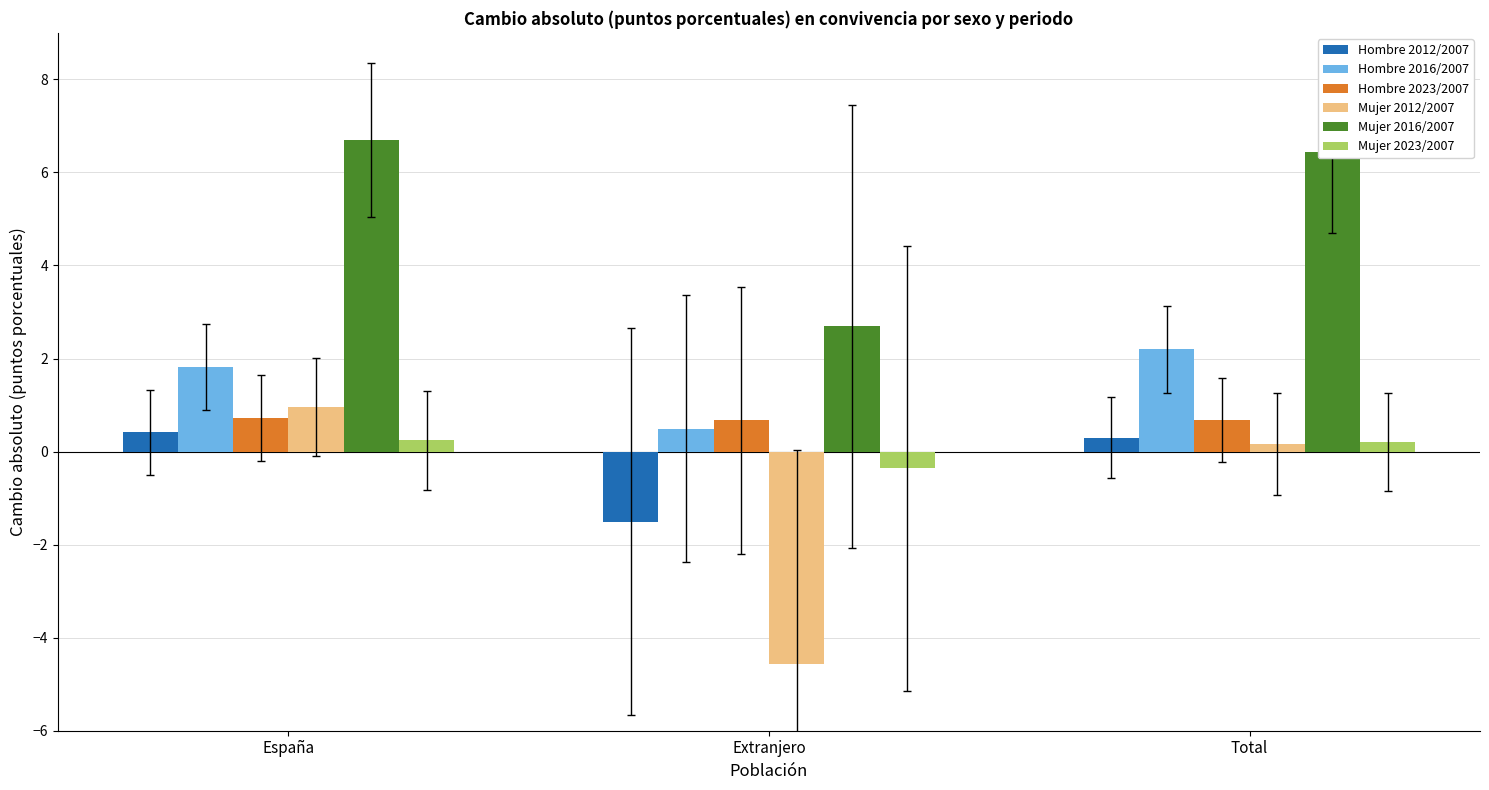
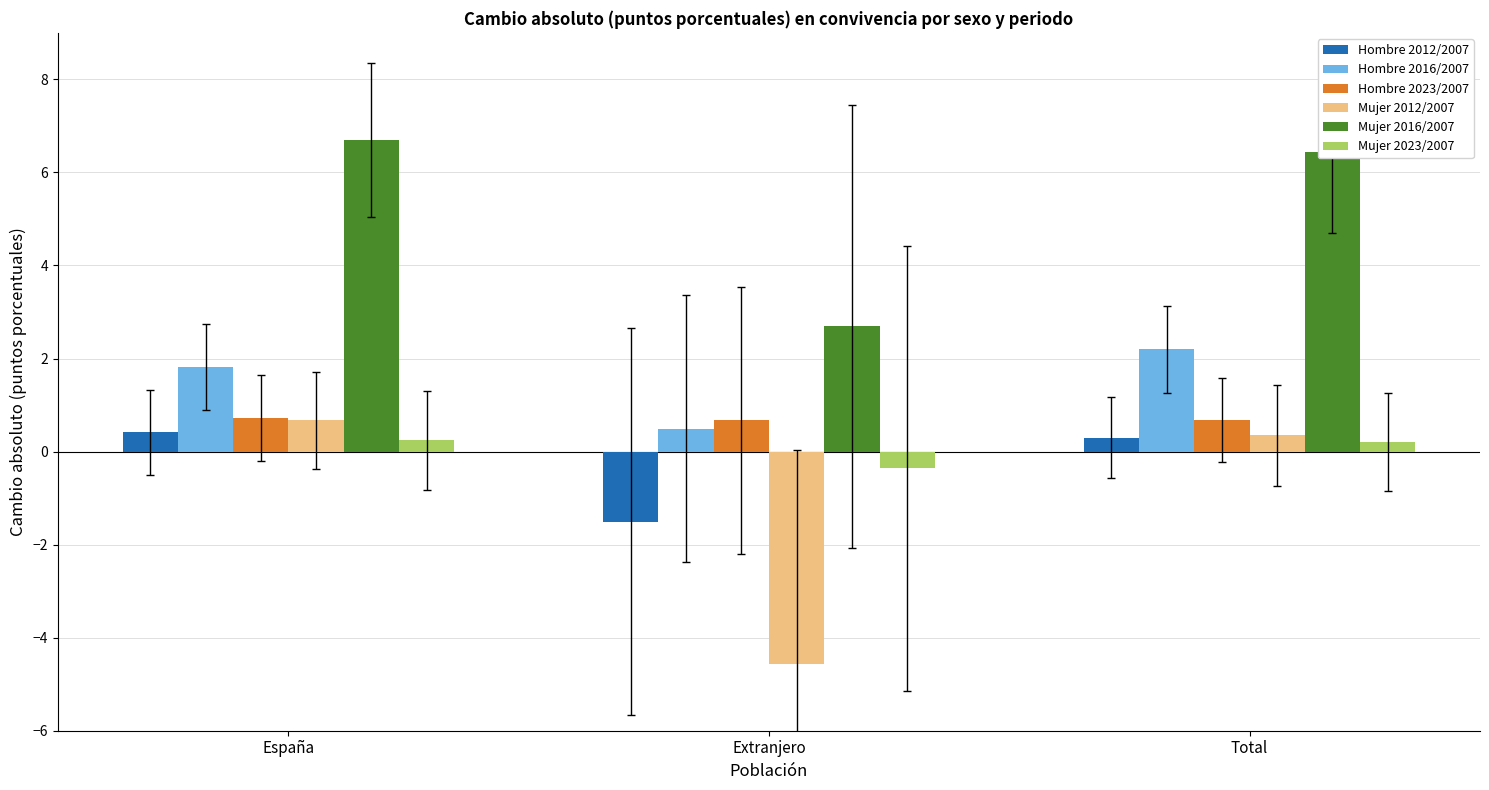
  {
    "Hombre 2016/2007": {
      "España": 1.8,
      "Extranjero": 0.5,
      "Total": 2.2
    },
    "Hombre 2023/2007": {
      "España": 0.7,
      "Extranjero": 0.7,
      "Total": 0.7
    },
    "Mujer 2012/2007": {
-     "España": 1.0,
+     "España": 0.7,
      "Extranjero": -4.6,
-     "Total": 0.2
+     "Total": 0.3
    },
    "Mujer 2016/2007": {
      "España": 6.7,
      "Extranjero": 2.7
    },
    "Mujer 2023/2007": {
      "España": 0.2,
      "Extranjero": -0.4,
      "Total": 0.2
    }
  }
